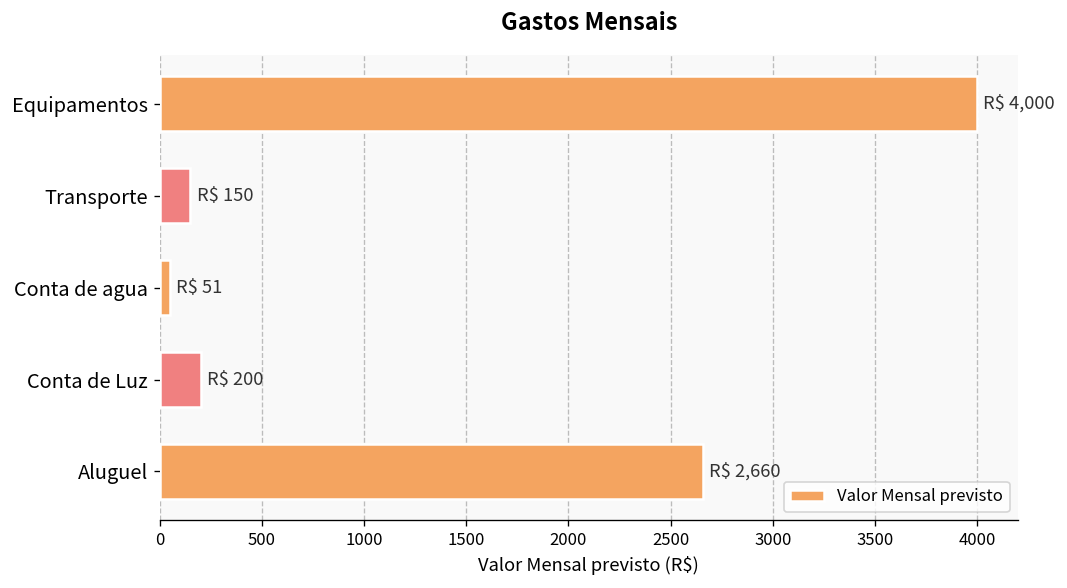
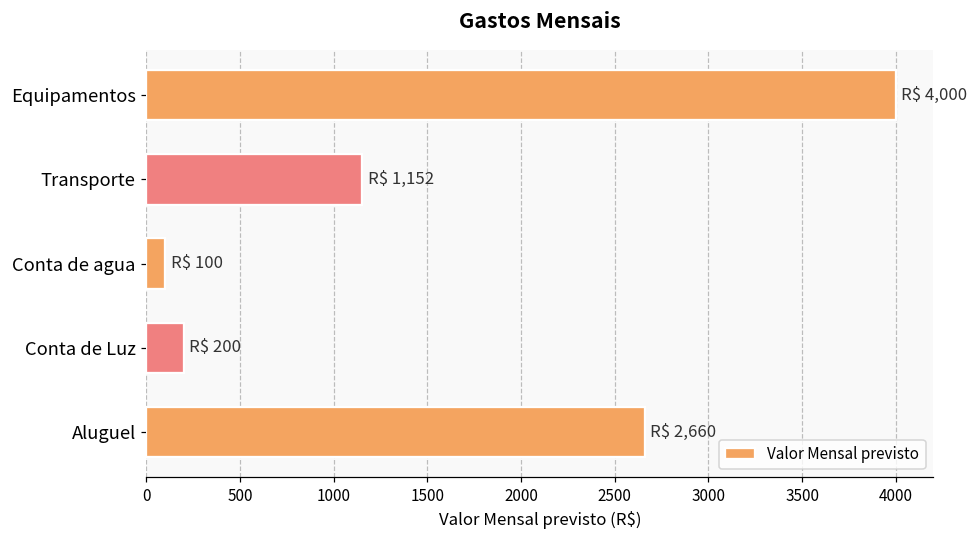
  {
    "Equipamentos": "4,000",
-   "Transporte": "150",
-   "Conta de agua": "51",
+   "Transporte": "1,152",
+   "Conta de agua": "100",
    "Conta de Luz": "200",
    "Aluguel": "2,660"
  }
